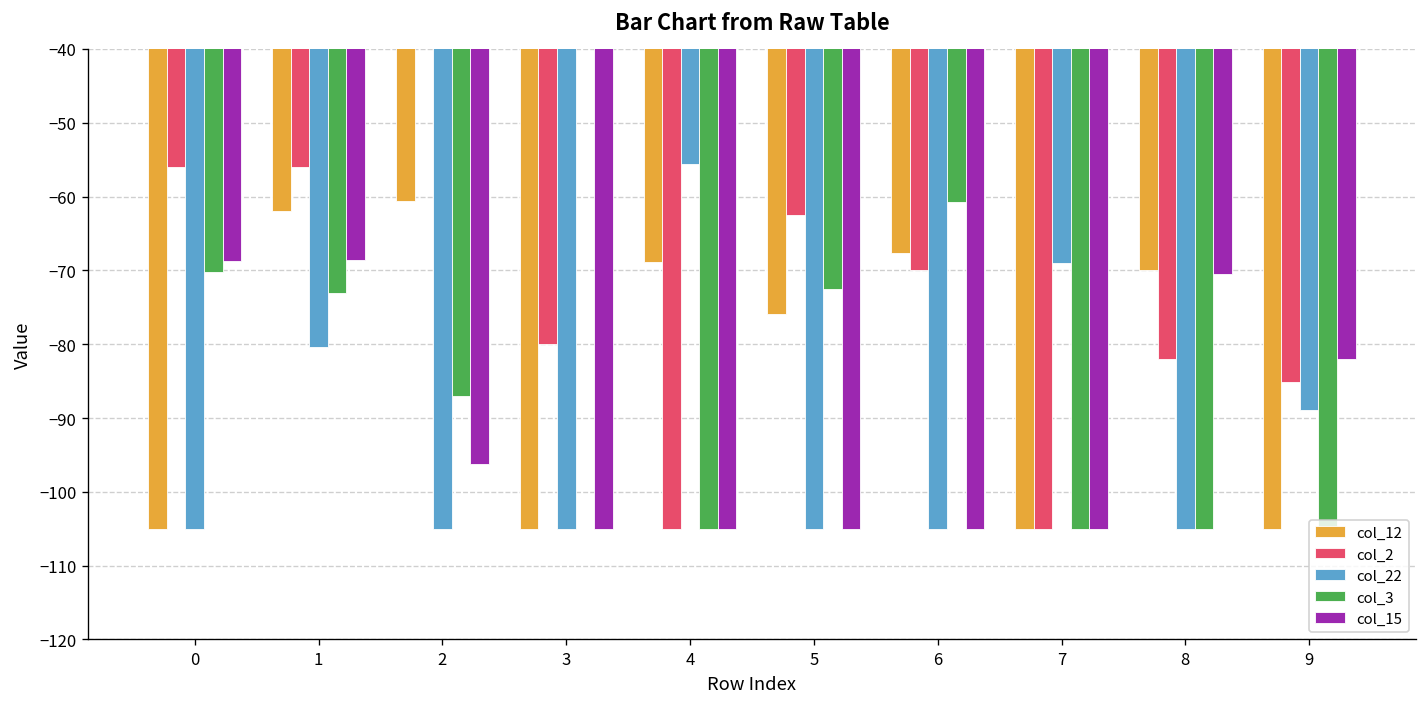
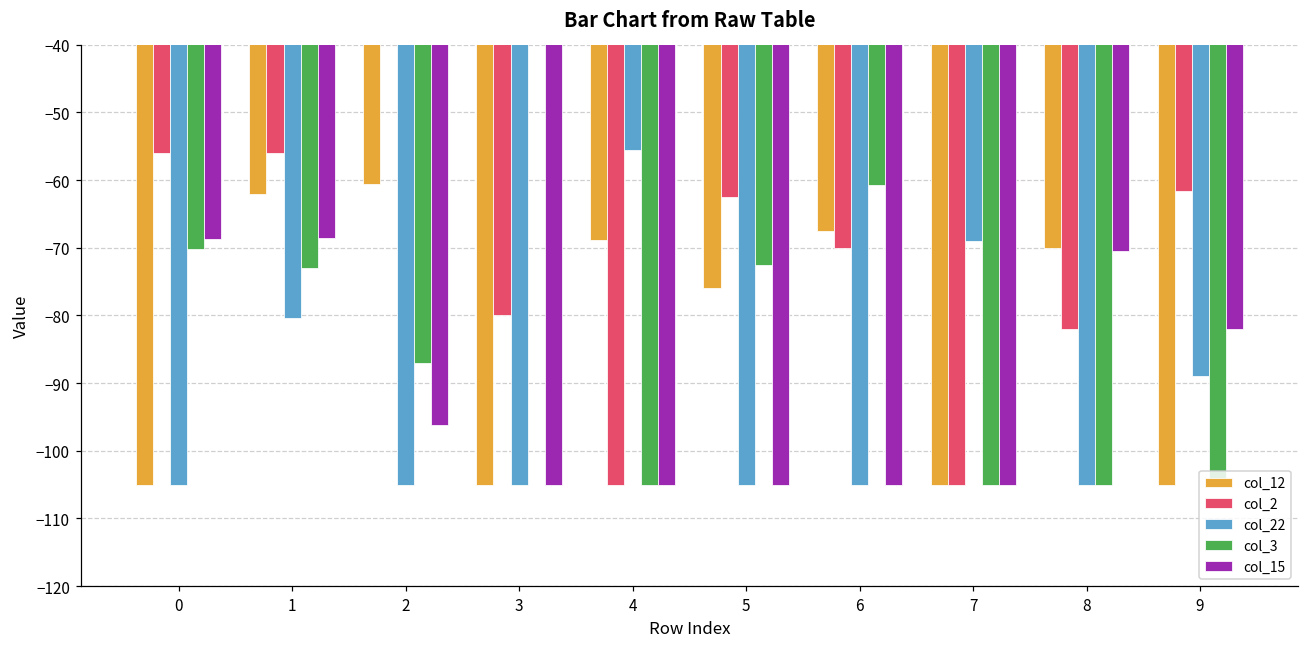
  {
    "col_12": {
      "0": -105,
      "1": -62,
      "2": -61,
      "3": -105,
      "4": -69,
      "5": -76,
      "6": -68,
      "7": -105,
      "8": -70,
      "9": -105
    },
    "col_2": {
      "0": -56,
      "1": -56,
      "3": -80,
      "4": -105,
      "5": -63,
      "6": -70,
      "7": -105,
      "8": -82,
-     "9": -85
+     "9": -62
    },
    "col_22": {
      "0": -105,
      "1": -80,
      "2": -105,
      "3": -105,
      "4": -56,
      "5": -105,
      "6": -105,
      "7": -69,
      "8": -105,
      "9": -89
    },
    "col_3": {
      "0": -70,
      "1": -73,
      "2": -87,
      "4": -105,
      "5": -73,
      "6": -61,
      "7": -105,
      "8": -105
    },
    "col_15": {
      "0": -69,
      "1": -69,
      "2": -96,
      "3": -105,
      "4": -105,
      "5": -105,
      "6": -105,
      "7": -105,
      "8": -70,
      "9": -82
    }
  }
